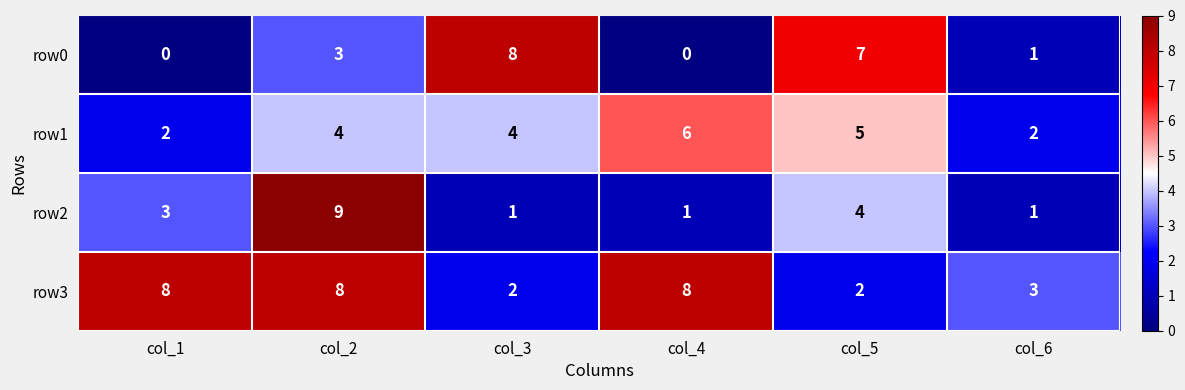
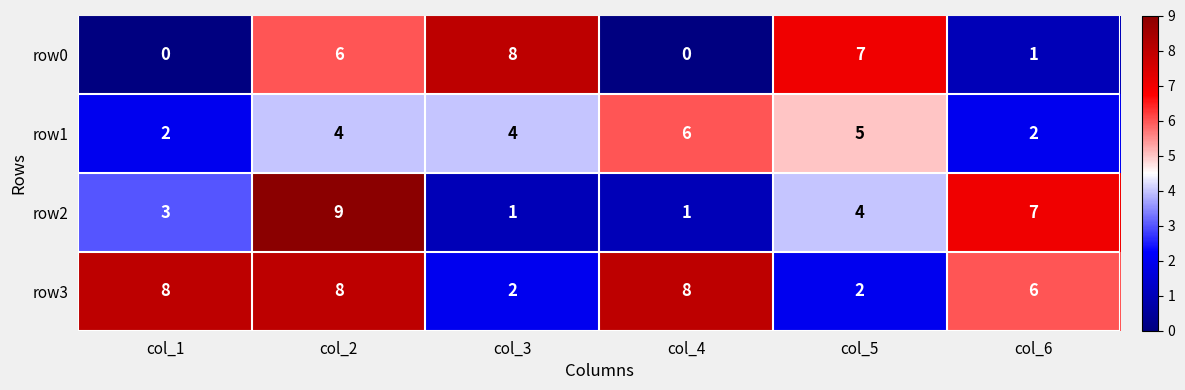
  {
    "row0": {
      "col_1": 0,
-     "col_2": 3,
+     "col_2": 6,
      "col_3": 8,
      "col_4": 0,
      "col_5": 7,
      "col_6": 1
    },
    "row1": {
      "col_1": 2,
      "col_2": 4,
      "col_3": 4,
      "col_4": 6,
      "col_5": 5,
      "col_6": 2
    },
    "row2": {
      "col_1": 3,
      "col_2": 9,
      "col_3": 1,
      "col_4": 1,
      "col_5": 4,
-     "col_6": 1
+     "col_6": 7
    },
    "row3": {
      "col_1": 8,
      "col_2": 8,
      "col_3": 2,
      "col_4": 8,
      "col_5": 2,
-     "col_6": 3
+     "col_6": 6
    }
  }
